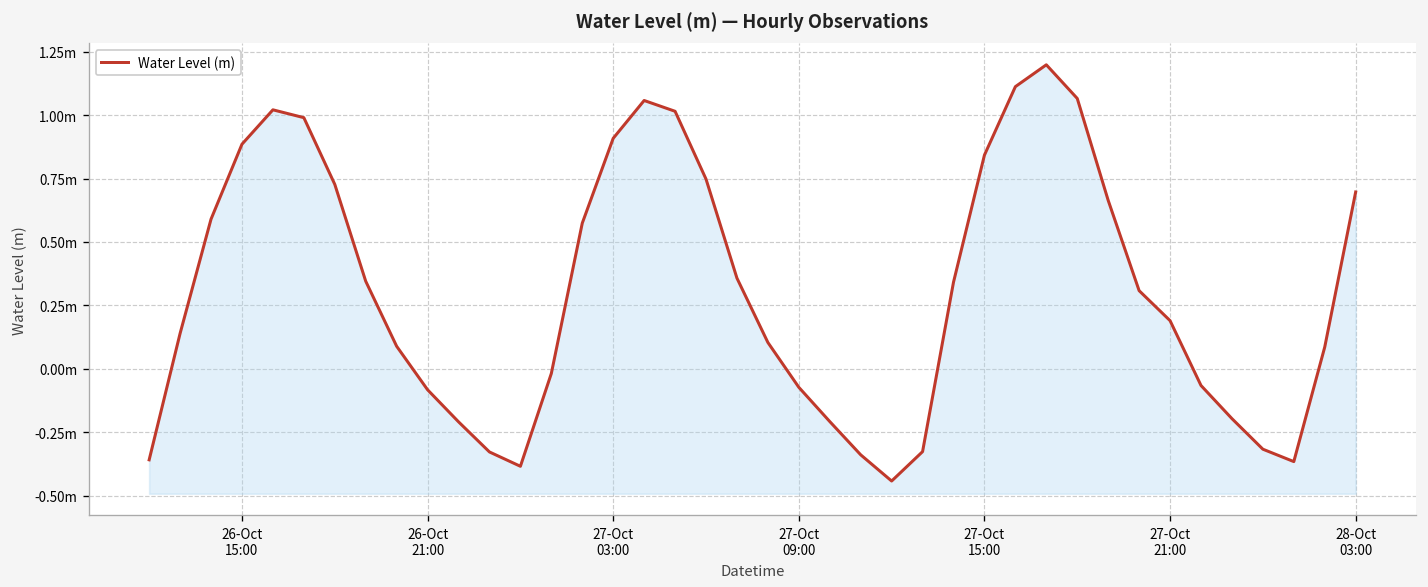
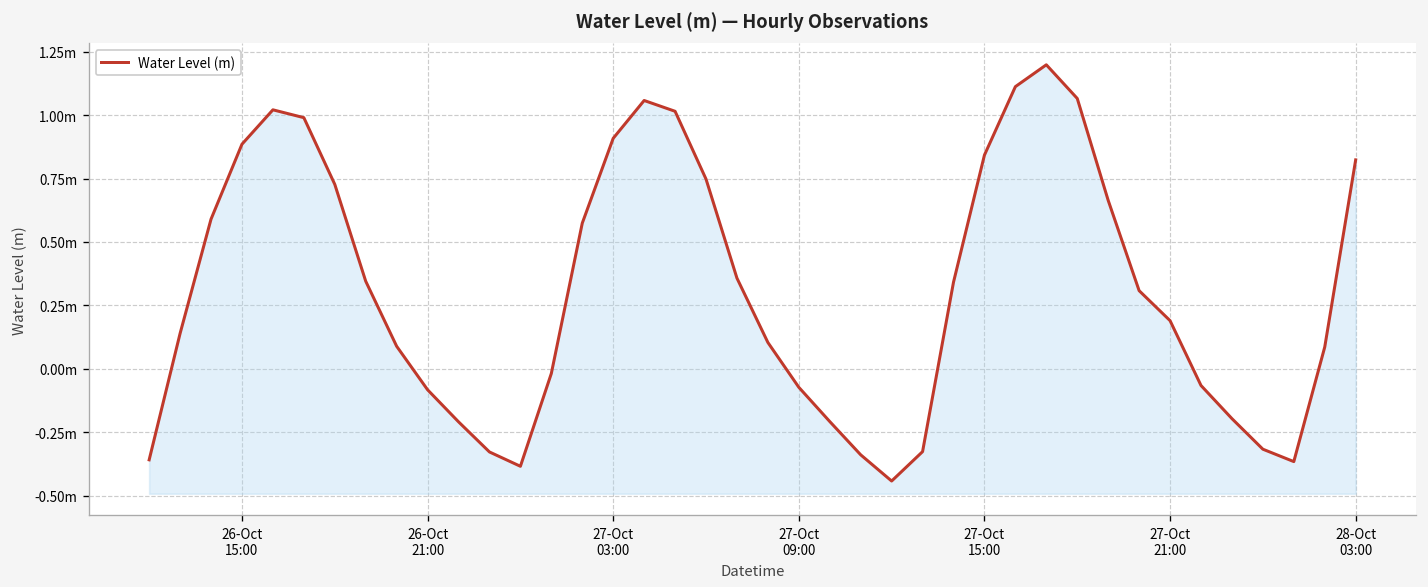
  {
    "26-Oct 15:00": "0.89m",
    "26-Oct 21:00": "-0.08m",
    "27-Oct 03:00": "0.91m",
    "27-Oct 09:00": "-0.07m",
    "27-Oct 15:00": "0.84m",
    "27-Oct 21:00": "0.19m",
-   "28-Oct 03:00": "0.70m"
+   "28-Oct 03:00": "0.82m"
  }
